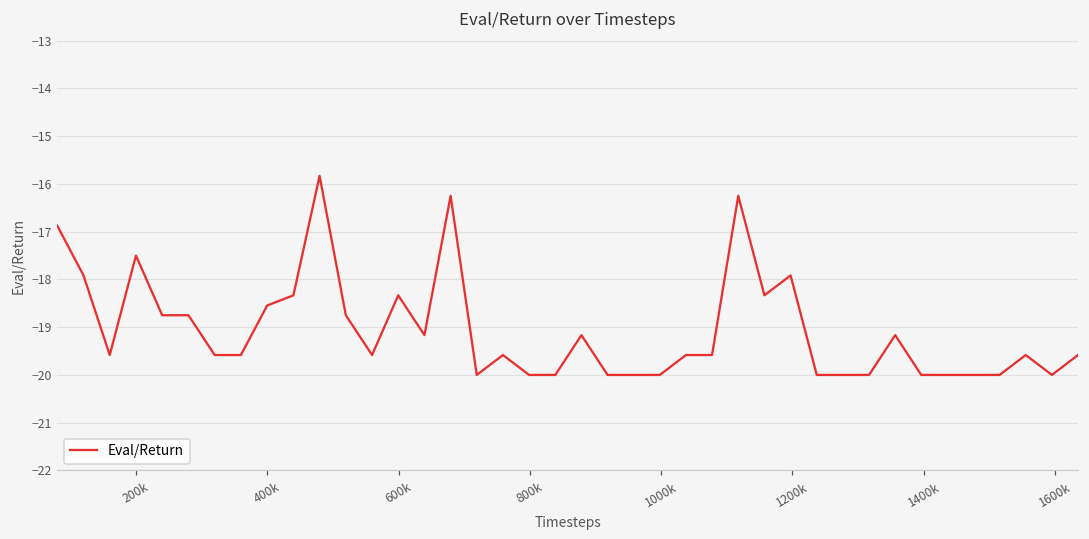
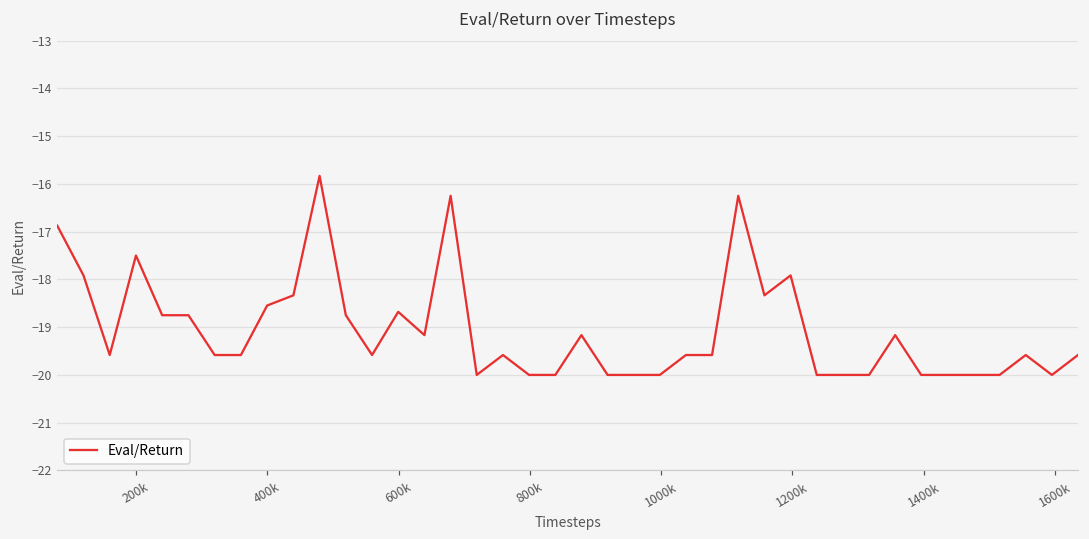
  {
    "200k": -17.5,
    "400k": -18.5,
-   "600k": -18.3
+   "600k": -18.7
  }
